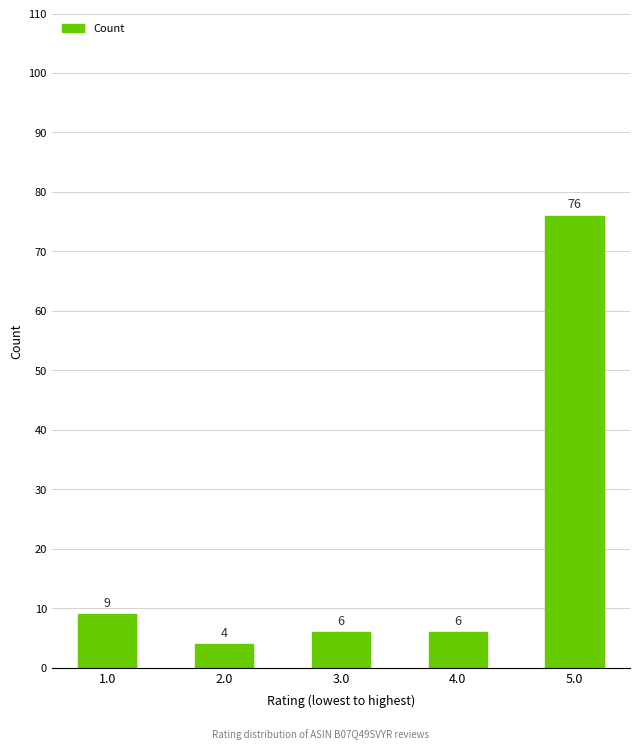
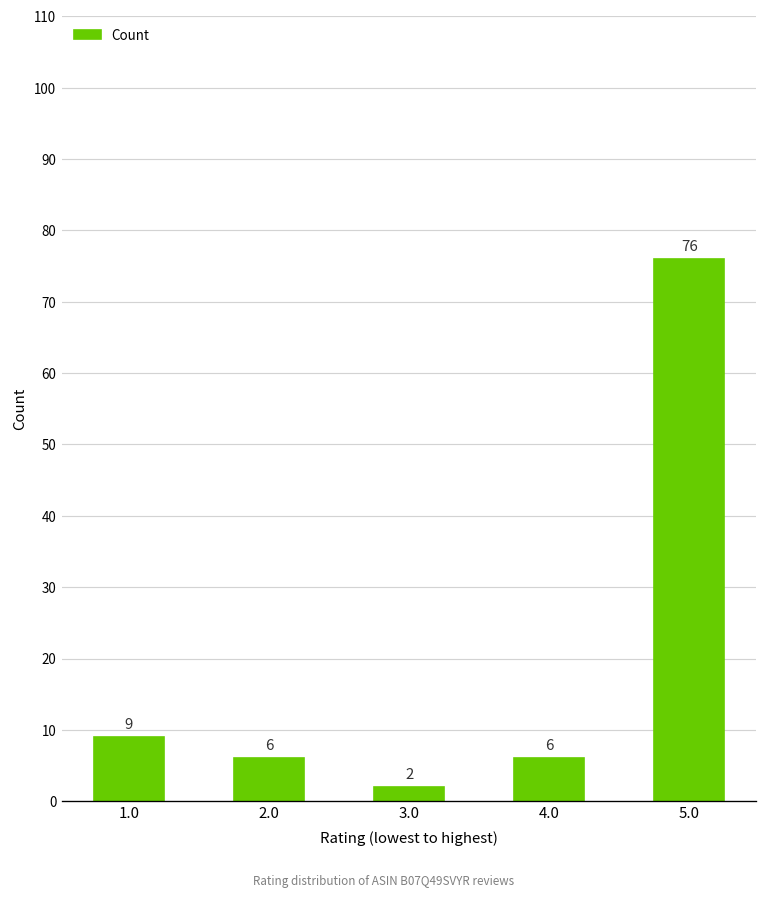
  {
    "1.0": 9,
-   "2.0": 4,
-   "3.0": 6,
+   "2.0": 6,
+   "3.0": 2,
    "4.0": 6,
    "5.0": 76
  }
